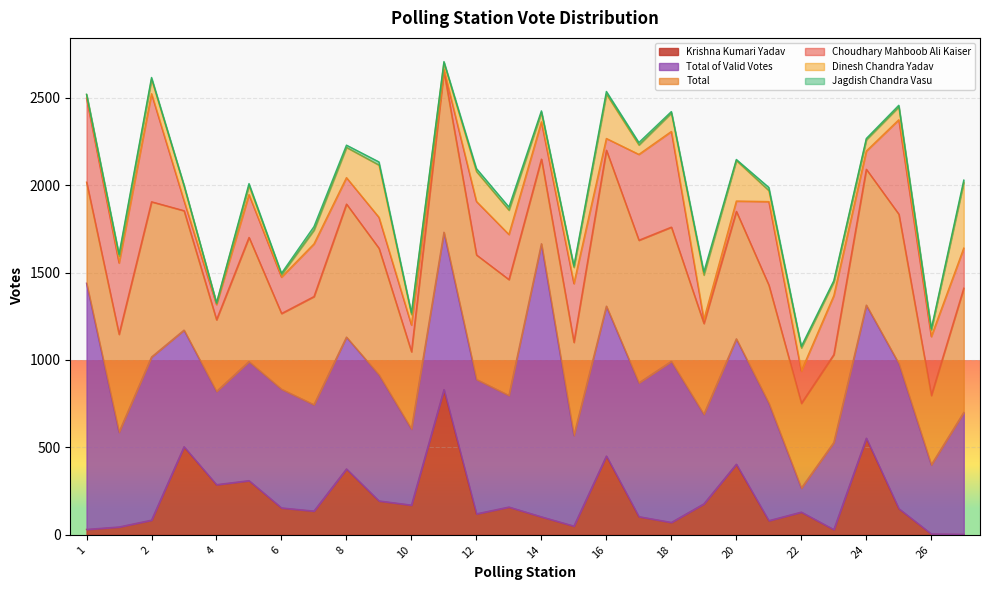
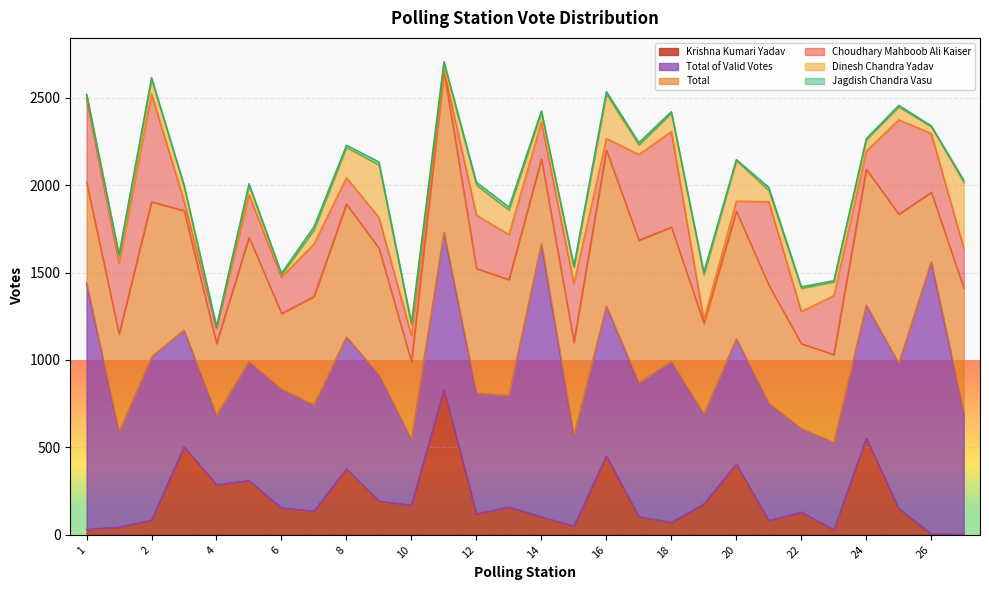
  {
    "Total of Valid Votes": {
      "1": 1410,
      "2": 930,
-     "4": 530,
+     "4": 400,
      "6": 680,
      "8": 750,
-     "10": 440,
-     "12": 770,
+     "10": 380,
+     "12": 690,
      "14": 1560,
      "16": 860,
      "18": 920,
      "20": 720,
-     "22": 140,
+     "22": 480,
      "24": 760,
-     "26": 400
+     "26": 1560
    },
    "Jagdish Chandra Vasu": {
      "12": 20,
      "16": 20
    }
  }
